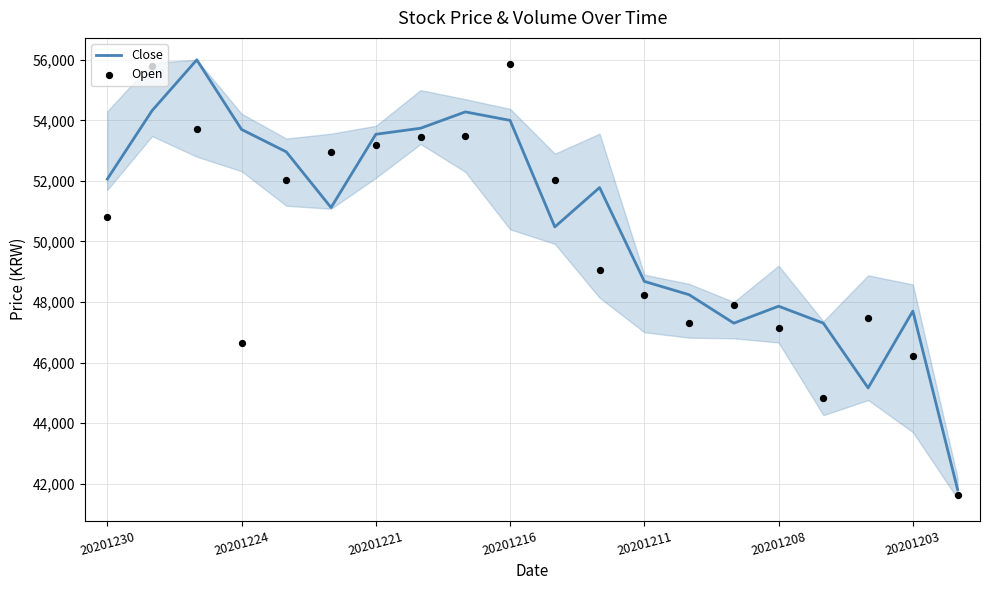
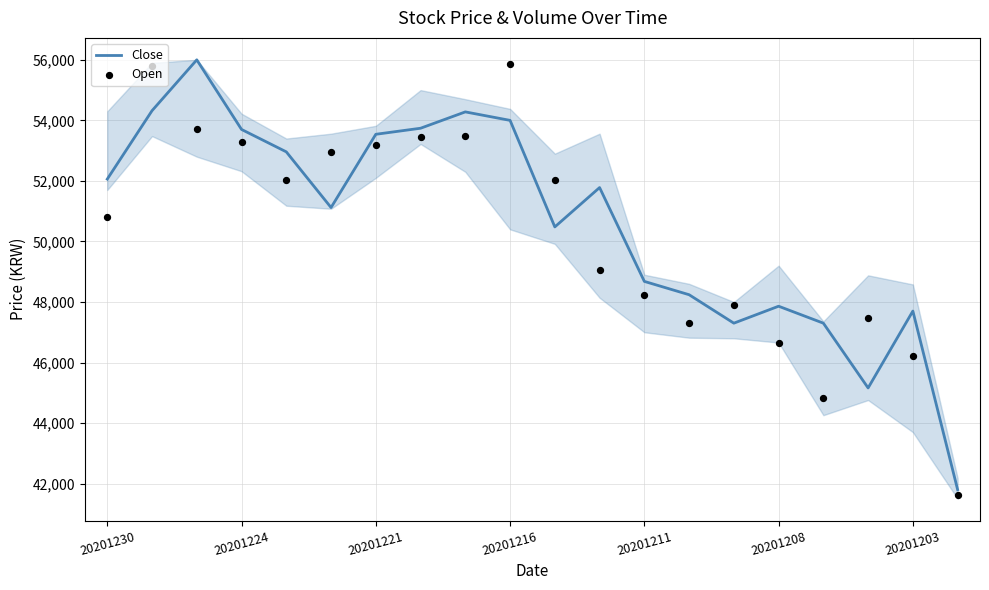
  {
    "Open": {
-     "20201224": "46,600",
-     "20201208": "47,100"
+     "20201224": "53,300",
+     "20201208": "46,600"
    }
  }
